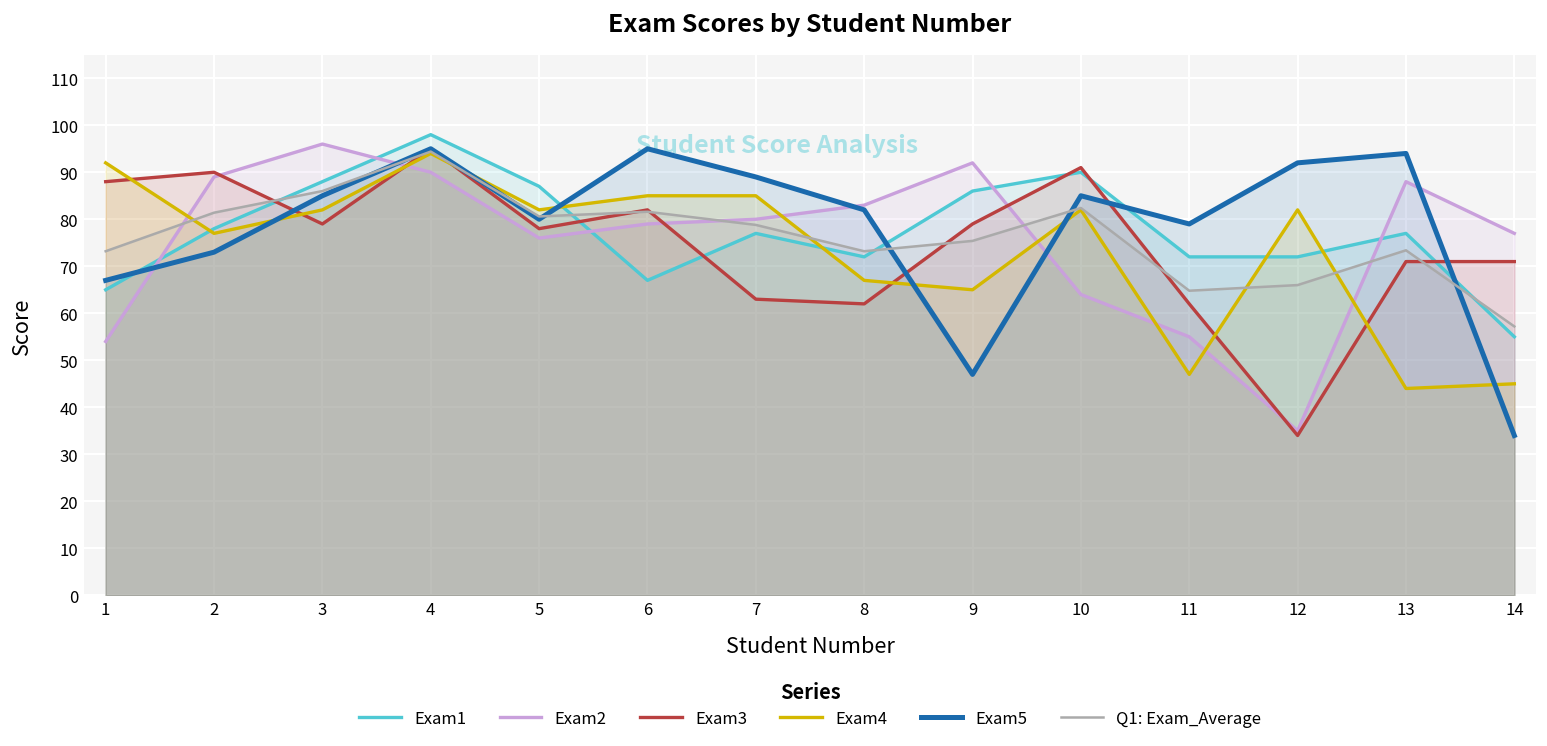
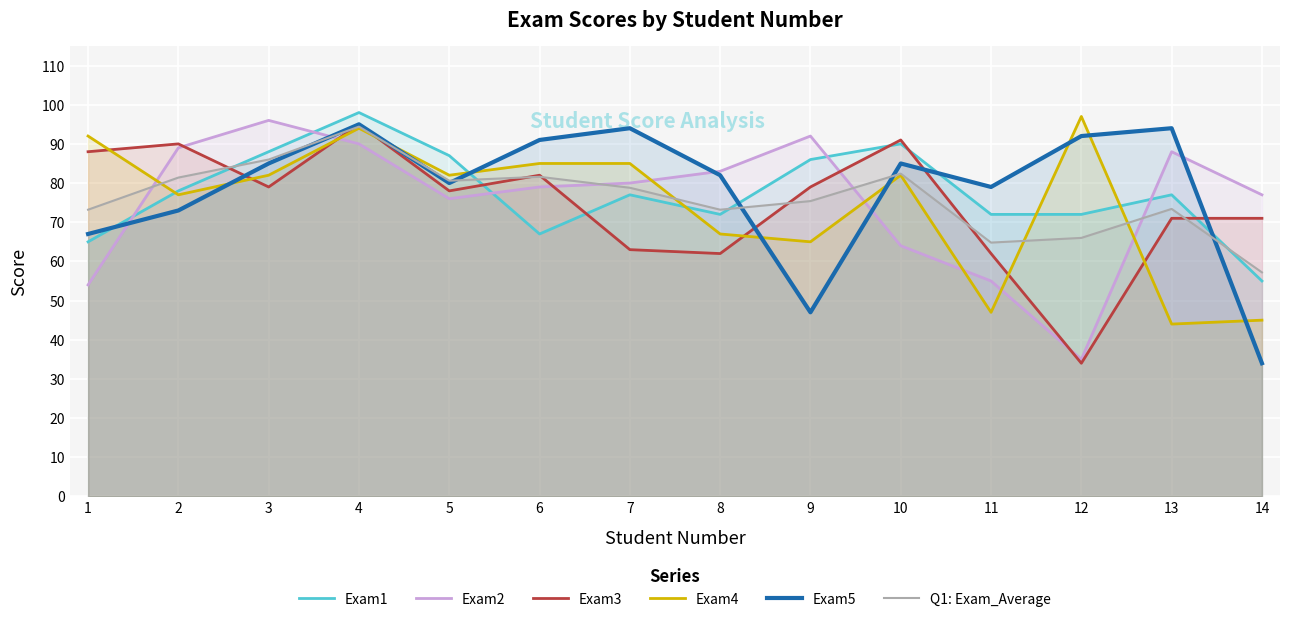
  {
    "Exam1": {
      "1": 65,
      "2": 78,
      "3": 88,
      "4": 98,
      "5": 87,
      "6": 67,
      "7": 77,
      "8": 72,
      "9": 86,
      "10": 90,
      "11": 72,
      "12": 72,
      "13": 77,
      "14": 55
    },
    "Exam3": {
      "1": 88,
      "2": 90,
      "3": 79,
      "5": 78,
      "7": 63,
      "8": 62,
      "9": 79,
      "10": 91,
      "11": 62,
      "12": 34,
      "13": 71,
      "14": 71
    },
    "Exam4": {
      "1": 92,
      "2": 77,
      "3": 82,
      "5": 82,
      "6": 85,
      "7": 85,
      "8": 67,
      "9": 65,
      "11": 47,
-     "12": 82,
+     "12": 97,
      "13": 44,
      "14": 45
    },
    "Exam5": {
      "1": 67,
      "2": 73,
      "3": 85,
-     "6": 95,
-     "7": 89,
+     "6": 91,
+     "7": 94,
      "8": 82,
      "9": 47,
      "10": 85,
      "11": 79,
      "12": 92,
      "13": 94,
      "14": 34
    }
  }
